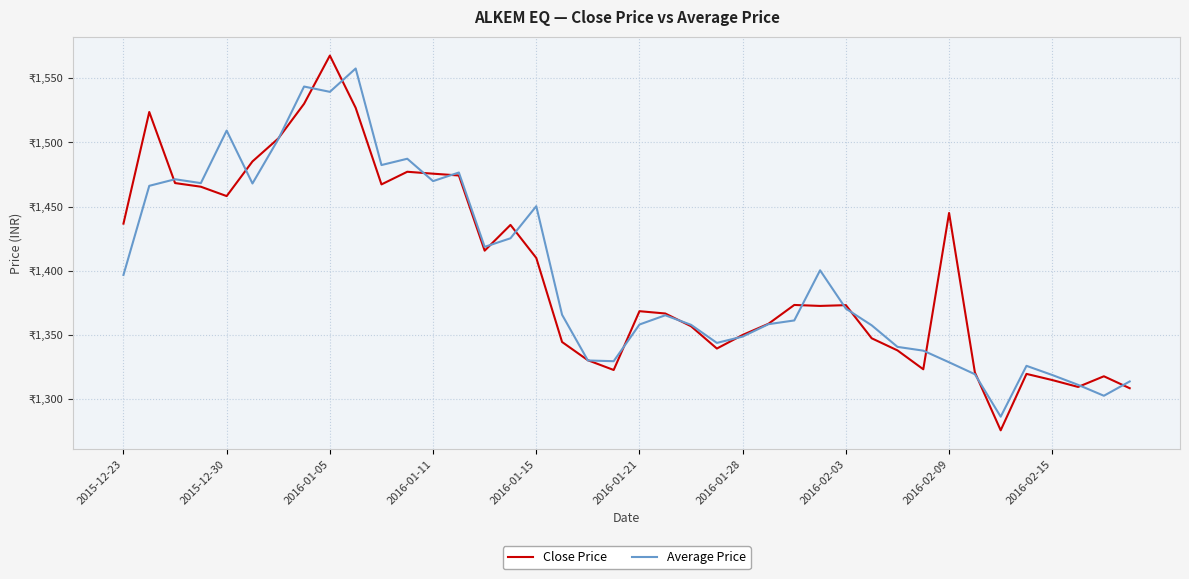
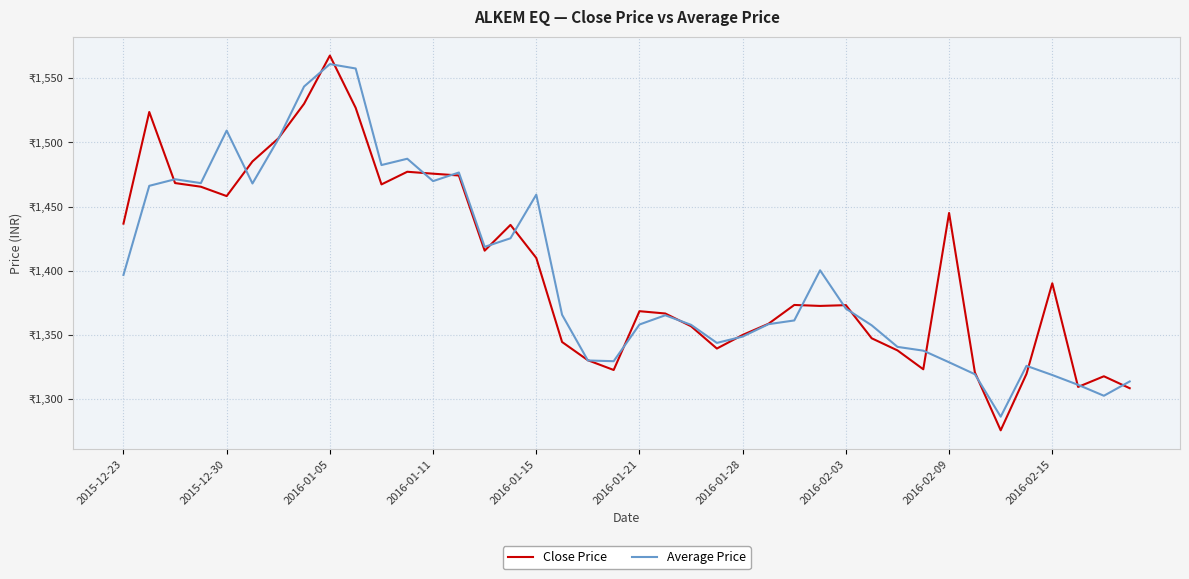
  {
    "Close Price": {
      "2015-12-23": "₹1,437",
      "2015-12-30": "₹1,458",
      "2016-01-05": "₹1,568",
      "2016-01-11": "₹1,476",
      "2016-01-15": "₹1,410",
      "2016-01-21": "₹1,369",
      "2016-02-03": "₹1,373",
      "2016-02-09": "₹1,445",
-     "2016-02-15": "₹1,315"
+     "2016-02-15": "₹1,390"
    },
    "Average Price": {
      "2015-12-23": "₹1,397",
      "2015-12-30": "₹1,509",
-     "2016-01-05": "₹1,539",
+     "2016-01-05": "₹1,561",
      "2016-01-11": "₹1,470",
-     "2016-01-15": "₹1,450",
+     "2016-01-15": "₹1,459",
      "2016-01-21": "₹1,358",
      "2016-02-03": "₹1,371",
      "2016-02-09": "₹1,329",
      "2016-02-15": "₹1,319"
    }
  }
